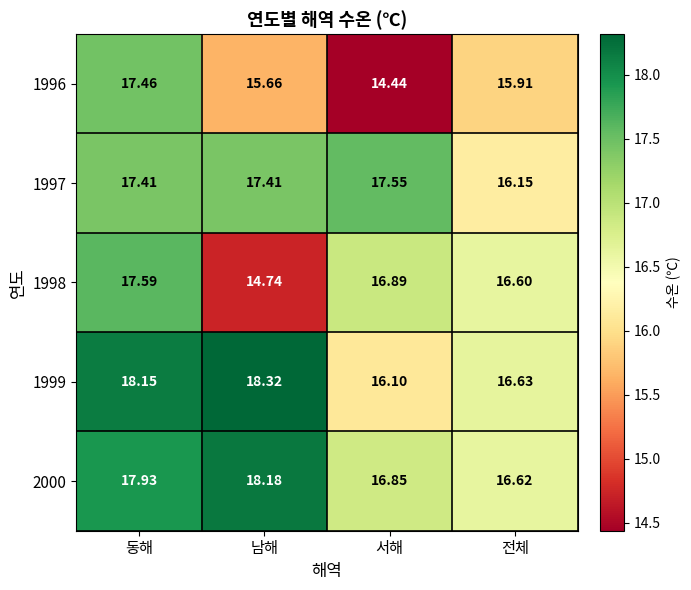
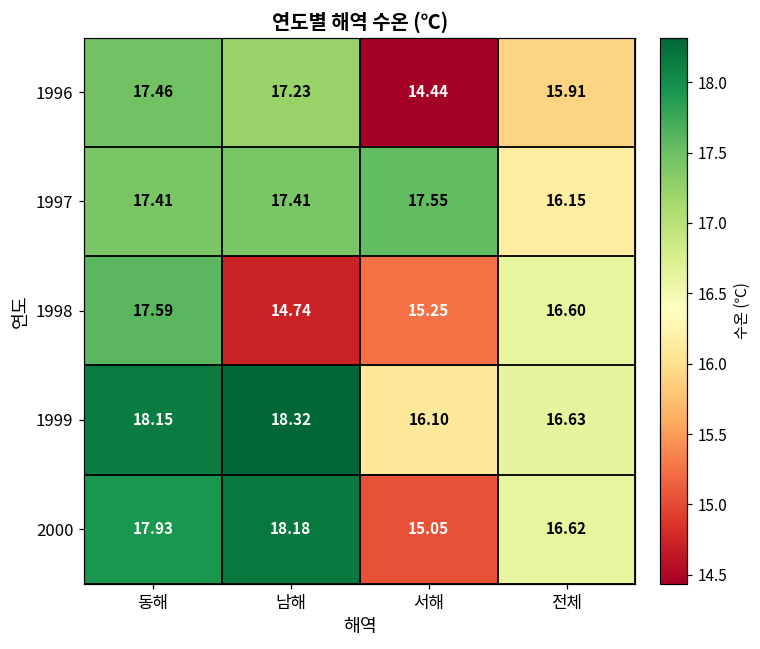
  {
    "1996": {
      "동해": 17.46,
-     "남해": 15.66,
+     "남해": 17.23,
      "서해": 14.44,
      "전체": 15.91
    },
    "1997": {
      "동해": 17.41,
      "남해": 17.41,
      "서해": 17.55,
      "전체": 16.15
    },
    "1998": {
      "동해": 17.59,
      "남해": 14.74,
-     "서해": 16.89,
+     "서해": 15.25,
      "전체": 16.60
    },
    "1999": {
      "동해": 18.15,
      "남해": 18.32,
      "서해": 16.10,
      "전체": 16.63
    },
    "2000": {
      "동해": 17.93,
      "남해": 18.18,
-     "서해": 16.85,
+     "서해": 15.05,
      "전체": 16.62
    }
  }
